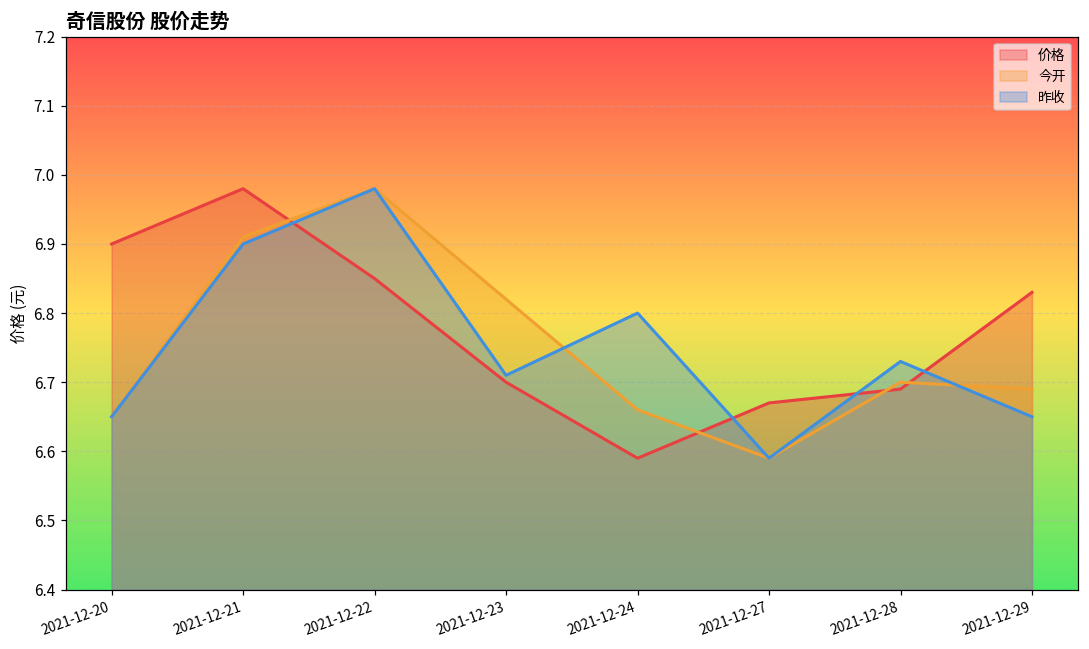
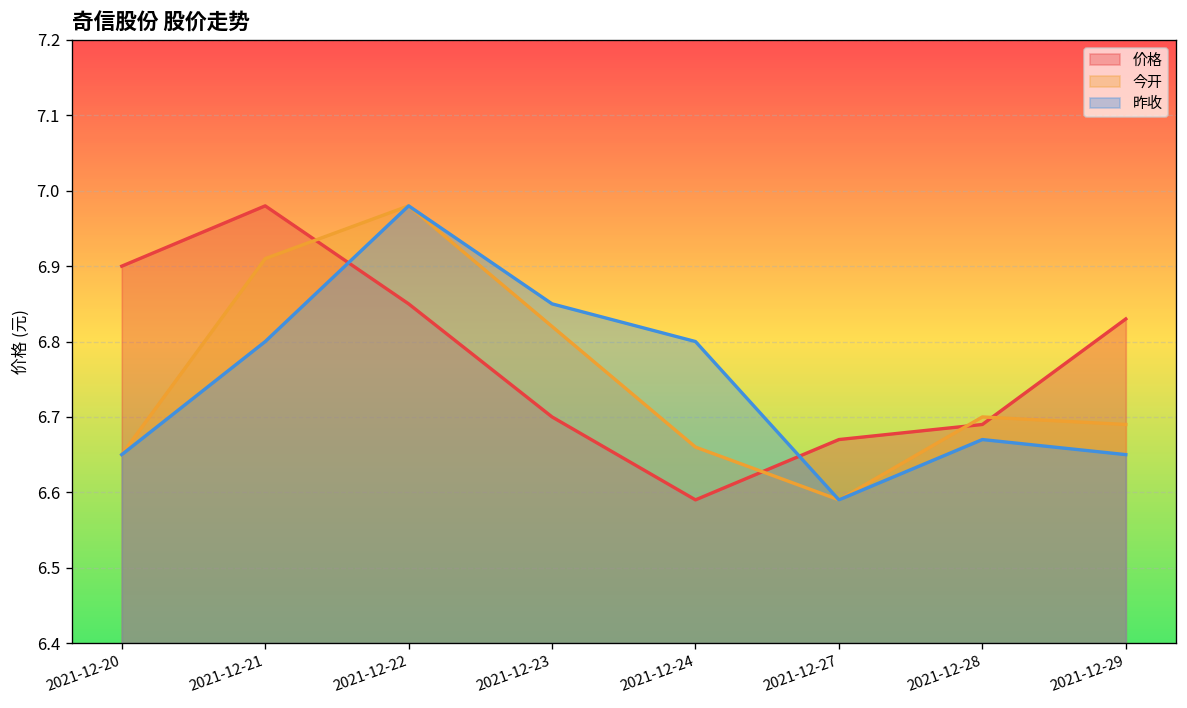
  {
    "昨收": {
-     "2021-12-21": 6.9,
-     "2021-12-23": 6.71,
+     "2021-12-21": 6.8,
+     "2021-12-23": 6.85,
      "2021-12-24": 6.80,
-     "2021-12-28": 6.73,
+     "2021-12-28": 6.67,
      "2021-12-29": 6.65
    }
  }
